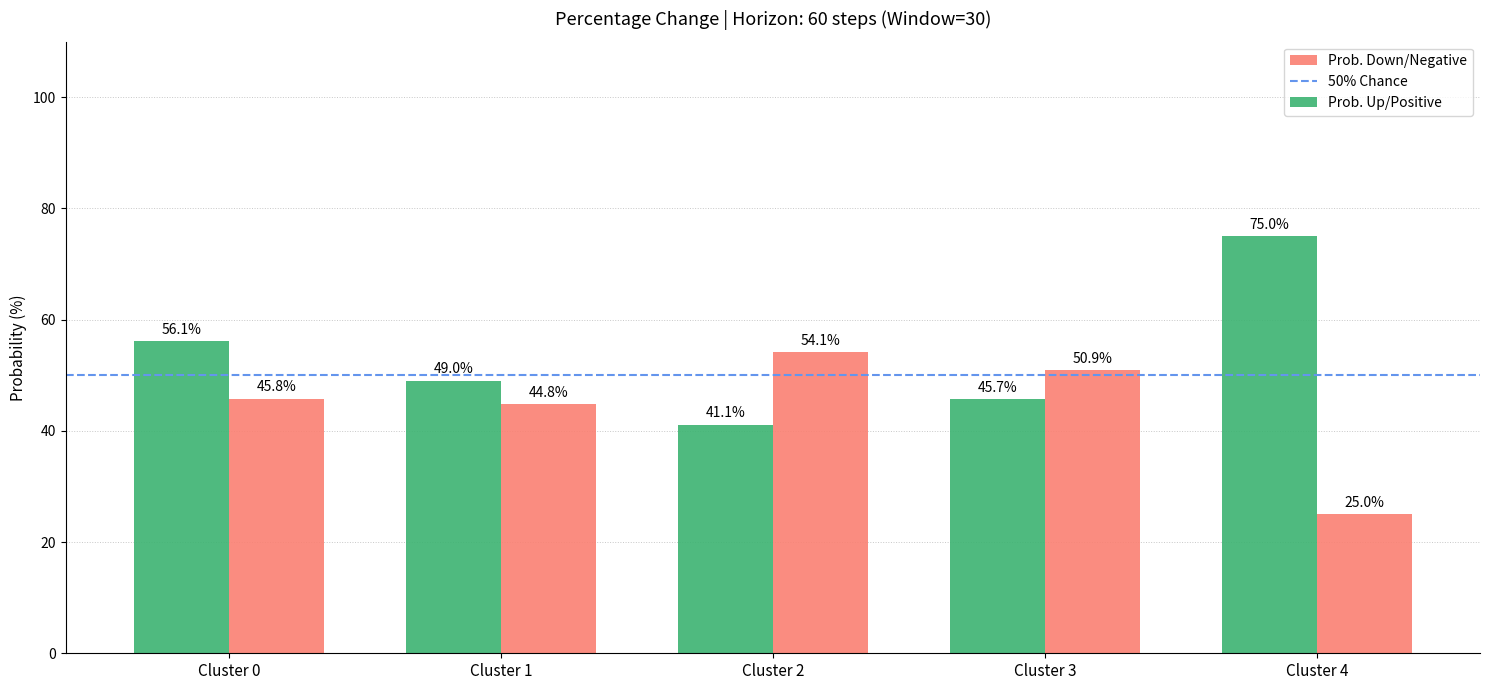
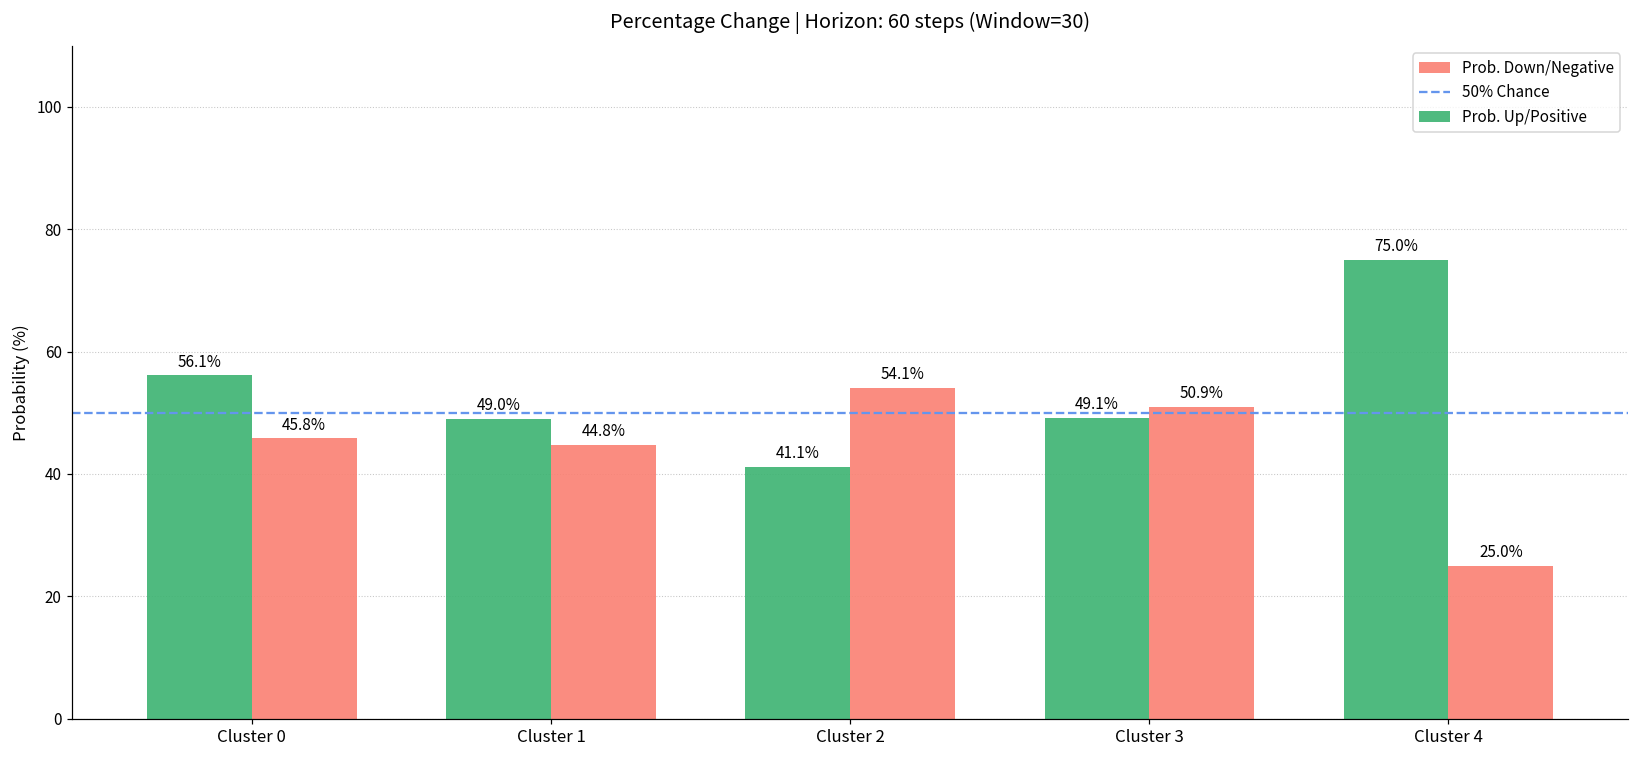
  {
    "Prob. Up/Positive": {
      "Cluster 0": "56.1%",
      "Cluster 1": "49.0%",
      "Cluster 2": "41.1%",
-     "Cluster 3": "45.7%",
+     "Cluster 3": "49.1%",
      "Cluster 4": "75.0%"
    },
    "Prob. Down/Negative": {
      "Cluster 0": "45.8%",
      "Cluster 1": "44.8%",
      "Cluster 2": "54.1%",
      "Cluster 3": "50.9%",
      "Cluster 4": "25.0%"
    }
  }
